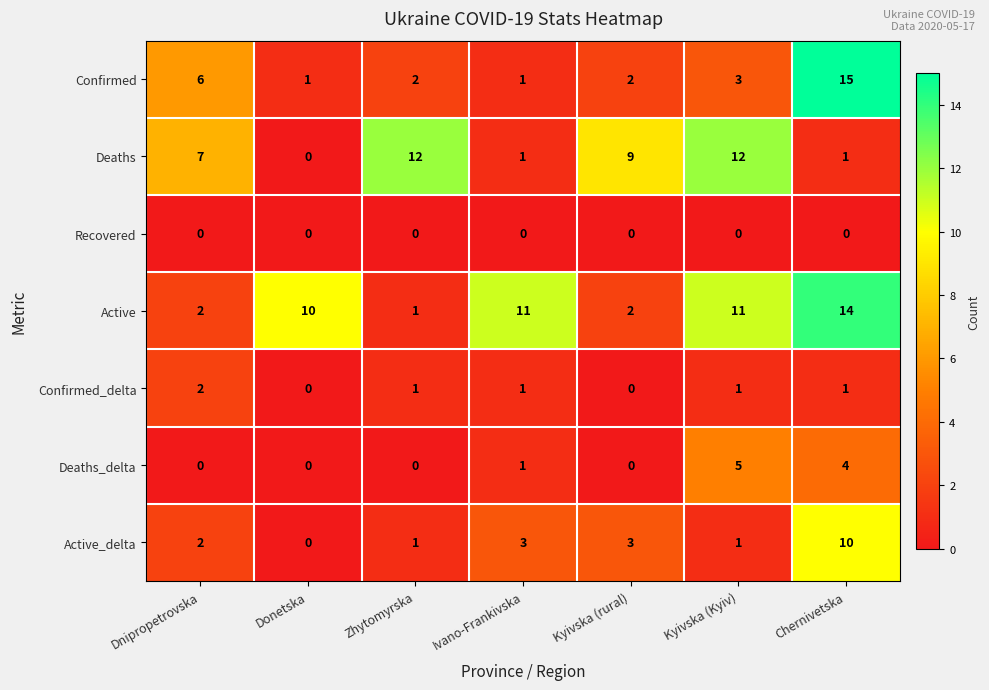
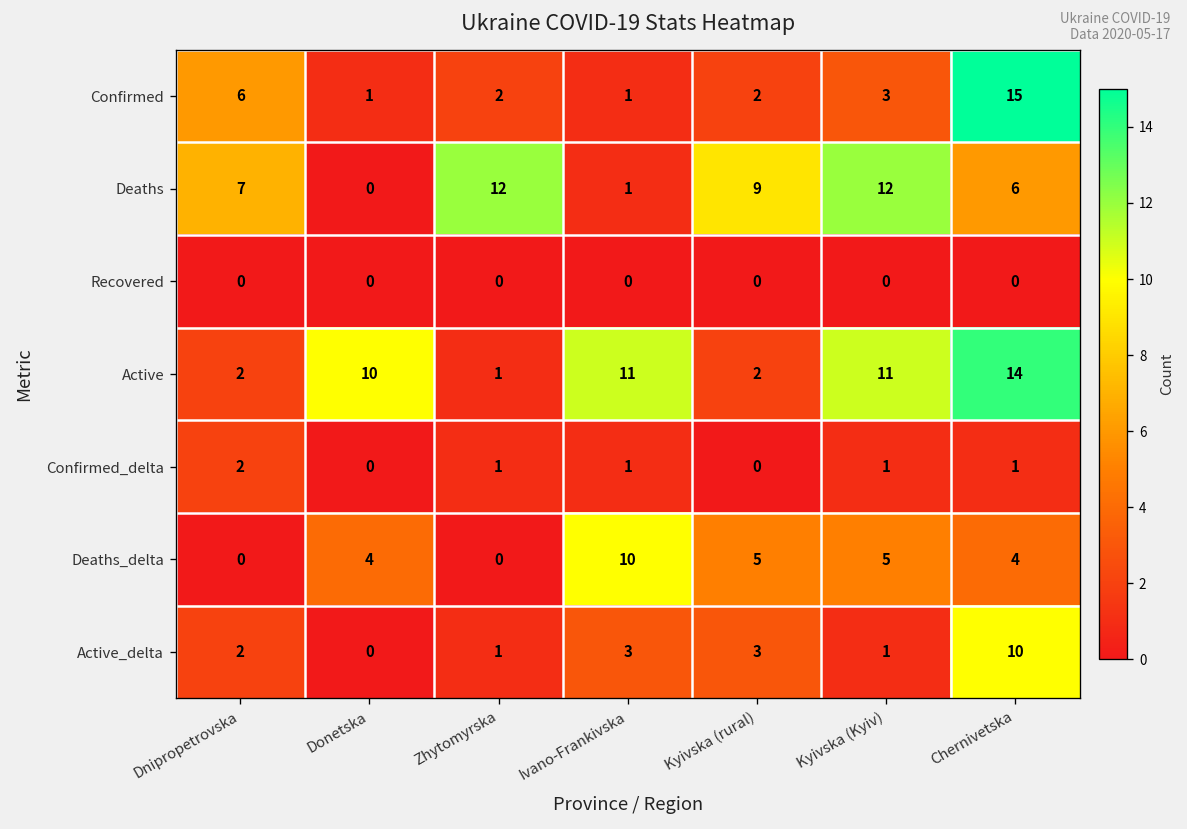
  {
    "Confirmed": {
      "Dnipropetrovska": 6,
      "Donetska": 1,
      "Zhytomyrska": 2,
      "Ivano-Frankivska": 1,
      "Kyivska (rural)": 2,
      "Kyivska (Kyiv)": 3,
      "Chernivetska": 15
    },
    "Deaths": {
      "Dnipropetrovska": 7,
      "Donetska": 0,
      "Zhytomyrska": 12,
      "Ivano-Frankivska": 1,
      "Kyivska (rural)": 9,
      "Kyivska (Kyiv)": 12,
-     "Chernivetska": 1
+     "Chernivetska": 6
    },
    "Recovered": {
      "Dnipropetrovska": 0,
      "Donetska": 0,
      "Zhytomyrska": 0,
      "Ivano-Frankivska": 0,
      "Kyivska (rural)": 0,
      "Kyivska (Kyiv)": 0,
      "Chernivetska": 0
    },
    "Active": {
      "Dnipropetrovska": 2,
      "Donetska": 10,
      "Zhytomyrska": 1,
      "Ivano-Frankivska": 11,
      "Kyivska (rural)": 2,
      "Kyivska (Kyiv)": 11,
      "Chernivetska": 14
    },
    "Confirmed_delta": {
      "Dnipropetrovska": 2,
      "Donetska": 0,
      "Zhytomyrska": 1,
      "Ivano-Frankivska": 1,
      "Kyivska (rural)": 0,
      "Kyivska (Kyiv)": 1,
      "Chernivetska": 1
    },
    "Deaths_delta": {
      "Dnipropetrovska": 0,
-     "Donetska": 0,
+     "Donetska": 4,
      "Zhytomyrska": 0,
-     "Ivano-Frankivska": 1,
-     "Kyivska (rural)": 0,
+     "Ivano-Frankivska": 10,
+     "Kyivska (rural)": 5,
      "Kyivska (Kyiv)": 5,
      "Chernivetska": 4
    },
    "Active_delta": {
      "Dnipropetrovska": 2,
      "Donetska": 0,
      "Zhytomyrska": 1,
      "Ivano-Frankivska": 3,
      "Kyivska (rural)": 3,
      "Kyivska (Kyiv)": 1,
      "Chernivetska": 10
    }
  }
